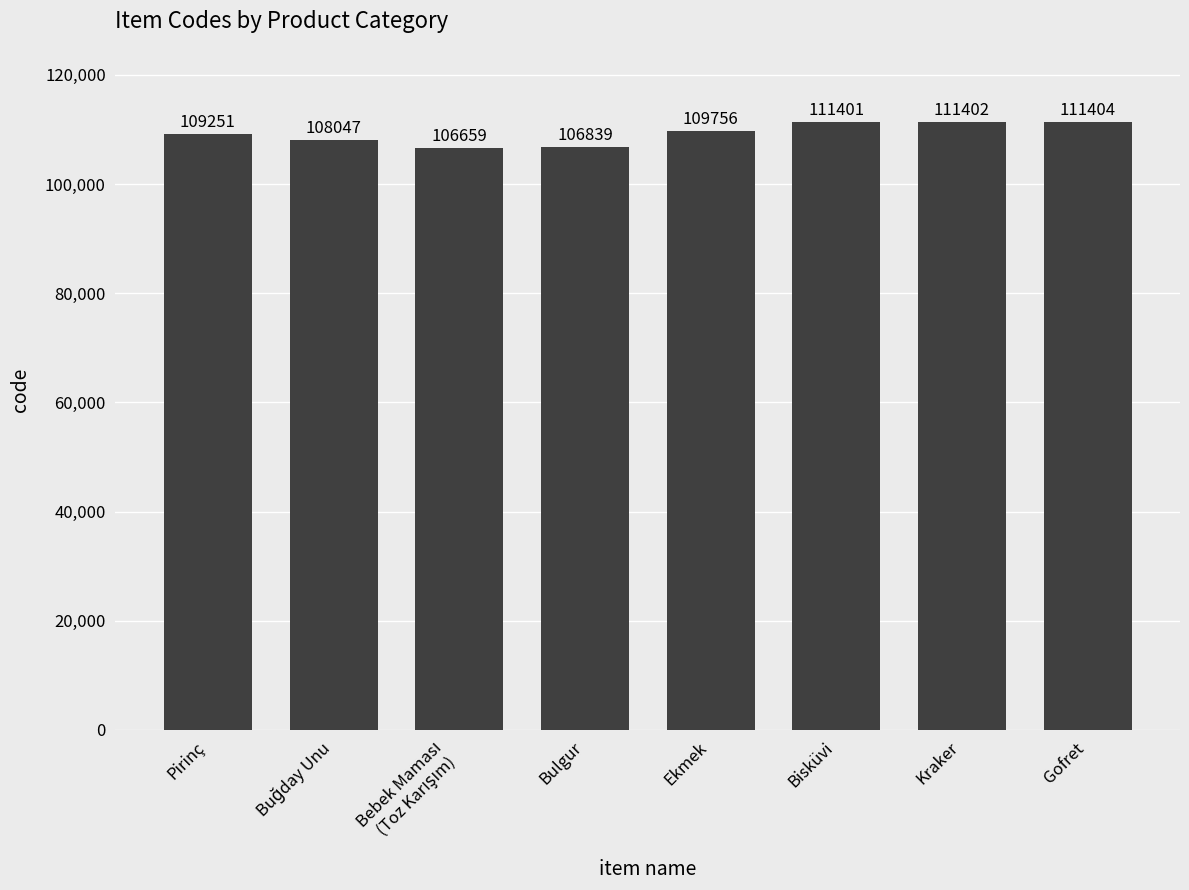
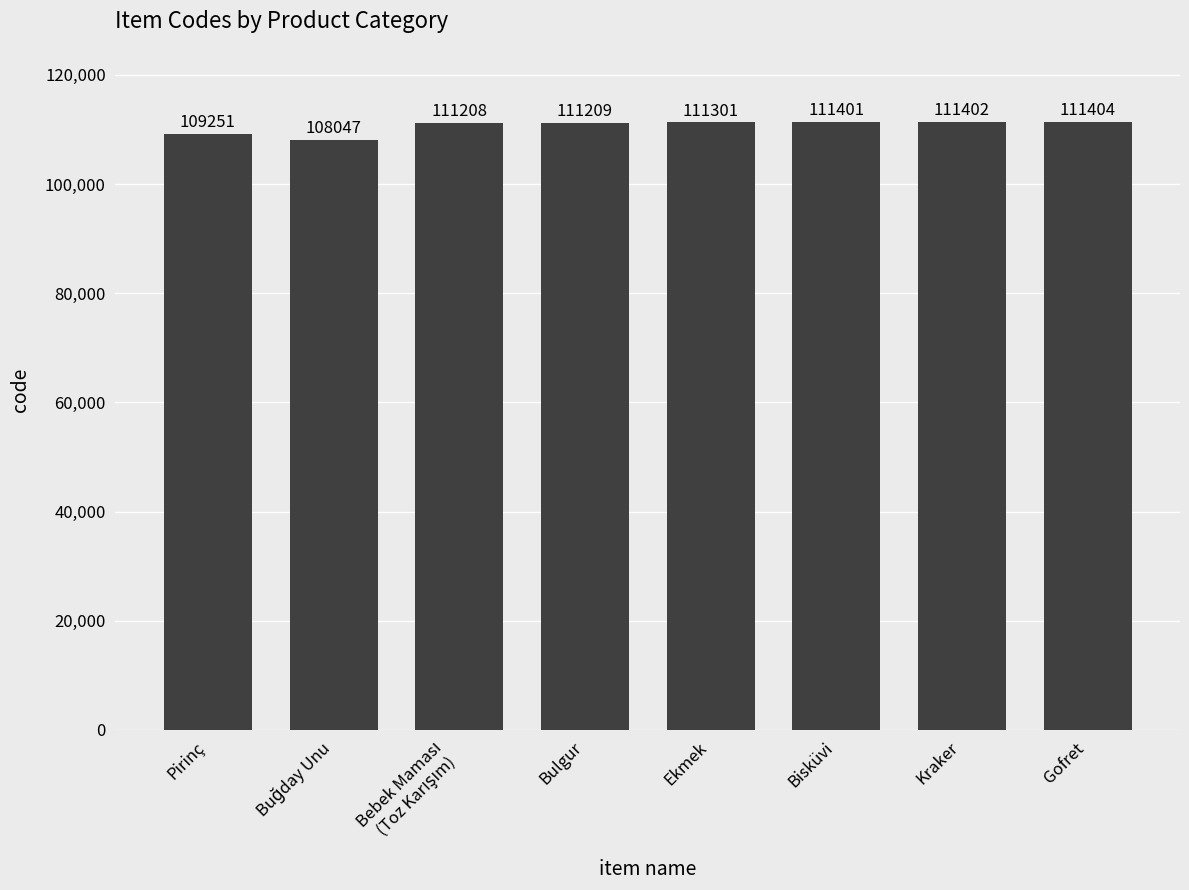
  {
    "Pirinç": 109251,
    "Buğday Unu": 108047,
-   "Bebek Maması (Toz Karışım)": 106659,
-   "Bulgur": 106839,
-   "Ekmek": 109756,
+   "Bebek Maması (Toz Karışım)": 111208,
+   "Bulgur": 111209,
+   "Ekmek": 111301,
    "Bisküvi": 111401,
    "Kraker": 111402,
    "Gofret": 111404
  }
